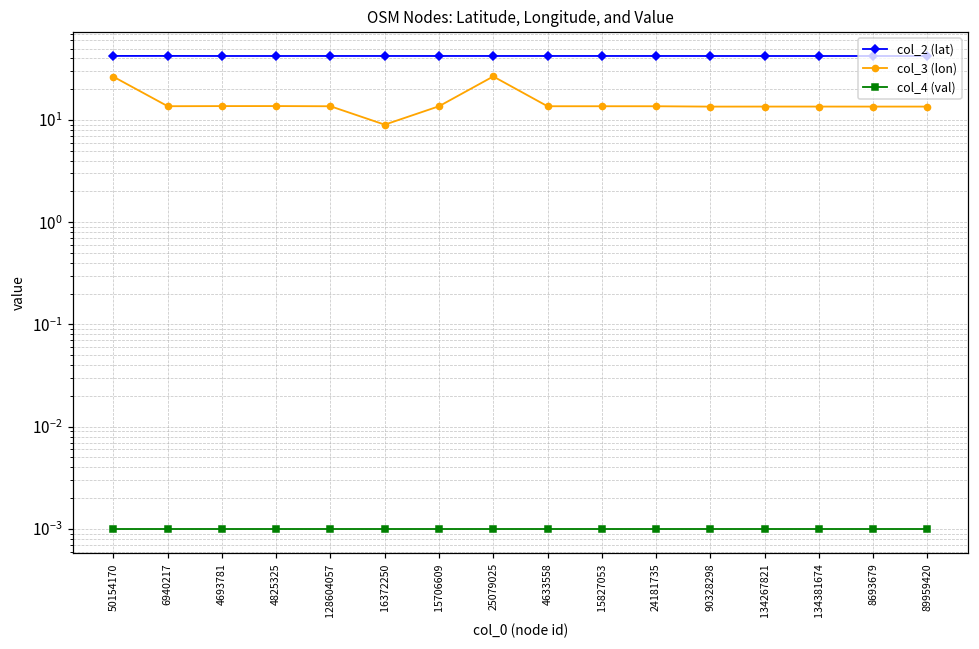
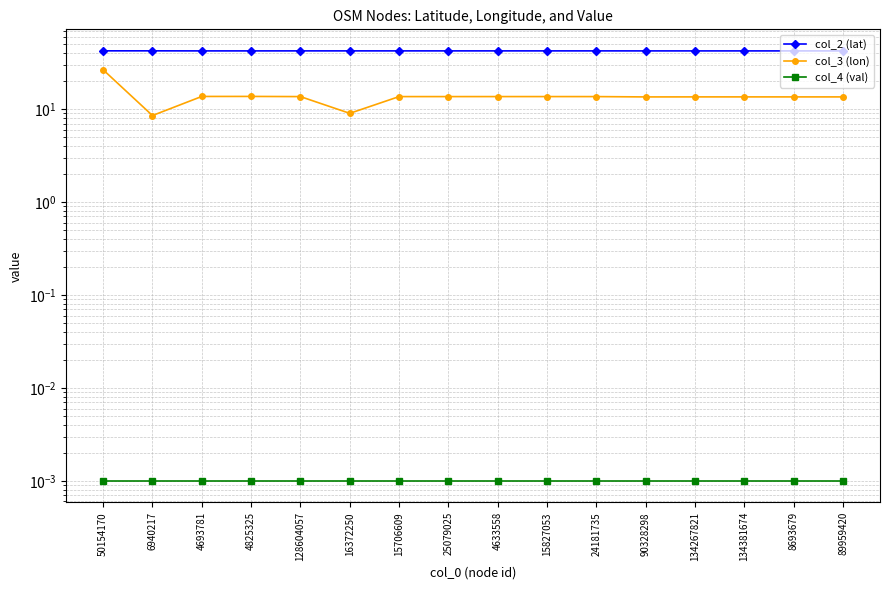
  {
    "col_2 (lat)": {
      "50154170": 40,
      "6940217": 40,
      "4693781": 40,
      "4825325": 40,
      "128604057": 40,
      "16372250": 40,
      "15706609": 40,
      "25079025": 40,
      "4633558": 40,
      "15827053": 40,
      "24181735": 40,
      "90328298": 40,
      "134267821": 40,
      "134381674": 40
    },
    "col_3 (lon)": {
      "50154170": 27,
-     "6940217": 14,
+     "6940217": 9,
      "4693781": 14,
      "4825325": 14,
      "128604057": 14,
      "16372250": 9,
      "15706609": 14,
-     "25079025": 27,
+     "25079025": 14,
      "4633558": 14,
      "15827053": 14,
      "24181735": 14,
      "90328298": 14,
      "134267821": 14,
      "134381674": 14,
      "8693679": 14,
      "89959420": 14
    },
    "col_4 (val)": {
      "50154170": 0.0010,
      "6940217": 0.0010,
      "4693781": 0.0010,
      "4825325": 0.0010,
      "128604057": 0.0010,
      "16372250": 0.0010,
      "15706609": 0.0010,
      "25079025": 0.0010,
      "4633558": 0.0010,
      "15827053": 0.0010,
      "24181735": 0.0010,
      "90328298": 0.0010,
      "134267821": 0.0010,
      "134381674": 0.0010,
      "8693679": 0.0010,
      "89959420": 0.0010
    }
  }
